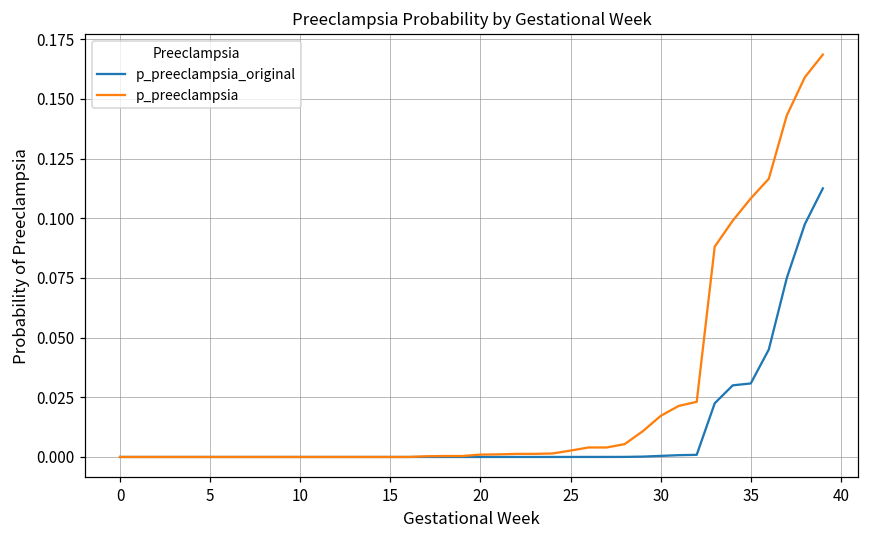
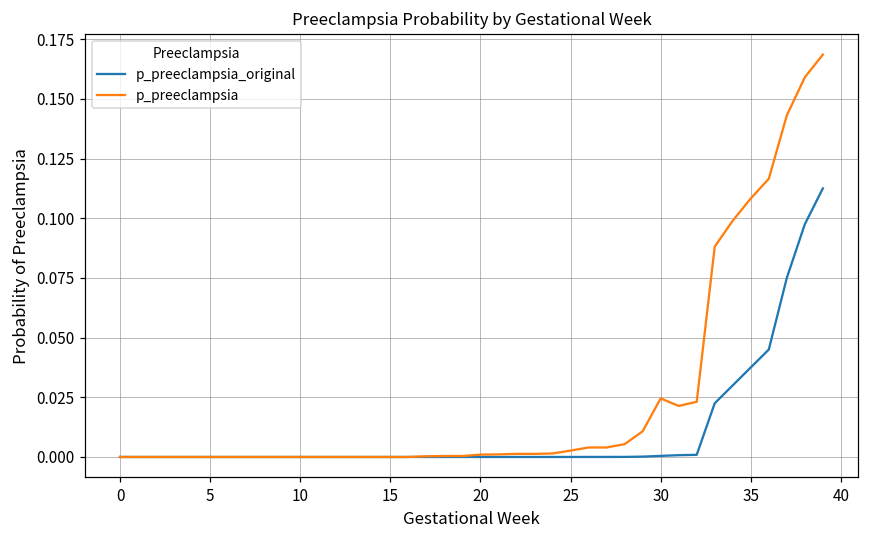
  {
    "p_preeclampsia_original": {
      "25": 0.000,
      "30": 0.000,
-     "35": 0.031
+     "35": 0.038
    },
    "p_preeclampsia": {
      "25": 0.003,
-     "30": 0.017,
+     "30": 0.025,
      "35": 0.108
    }
  }
